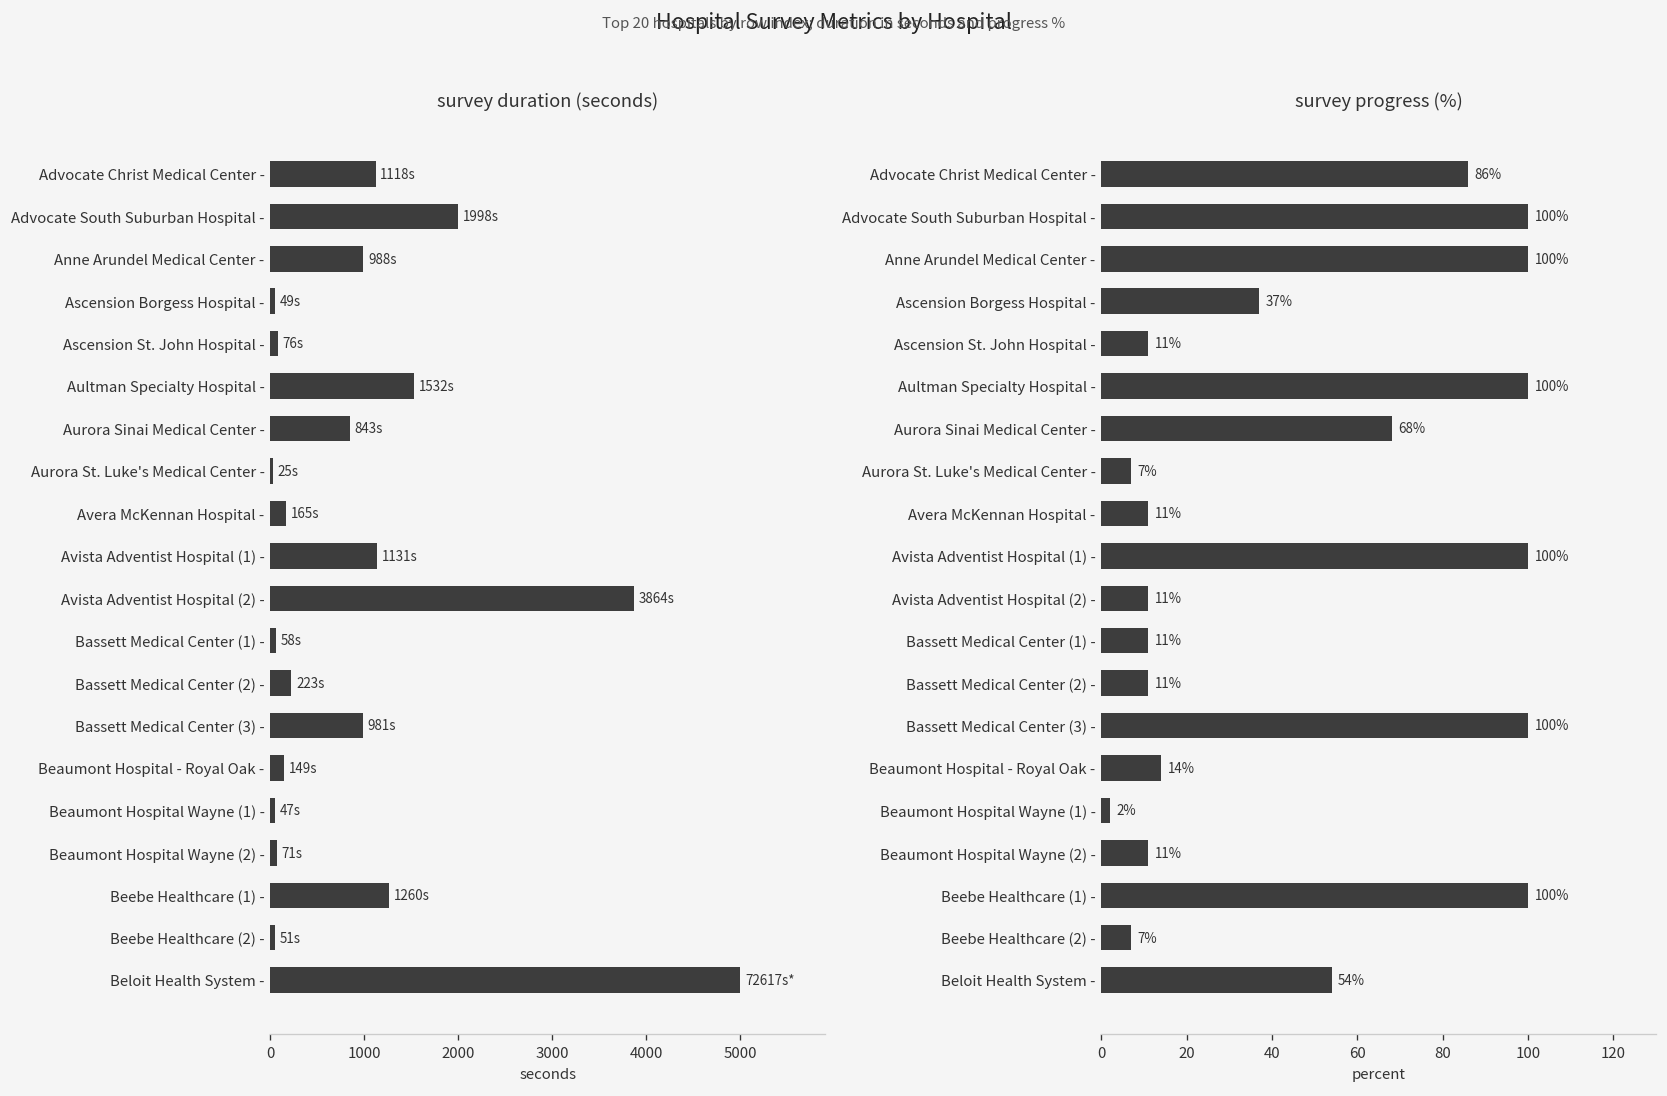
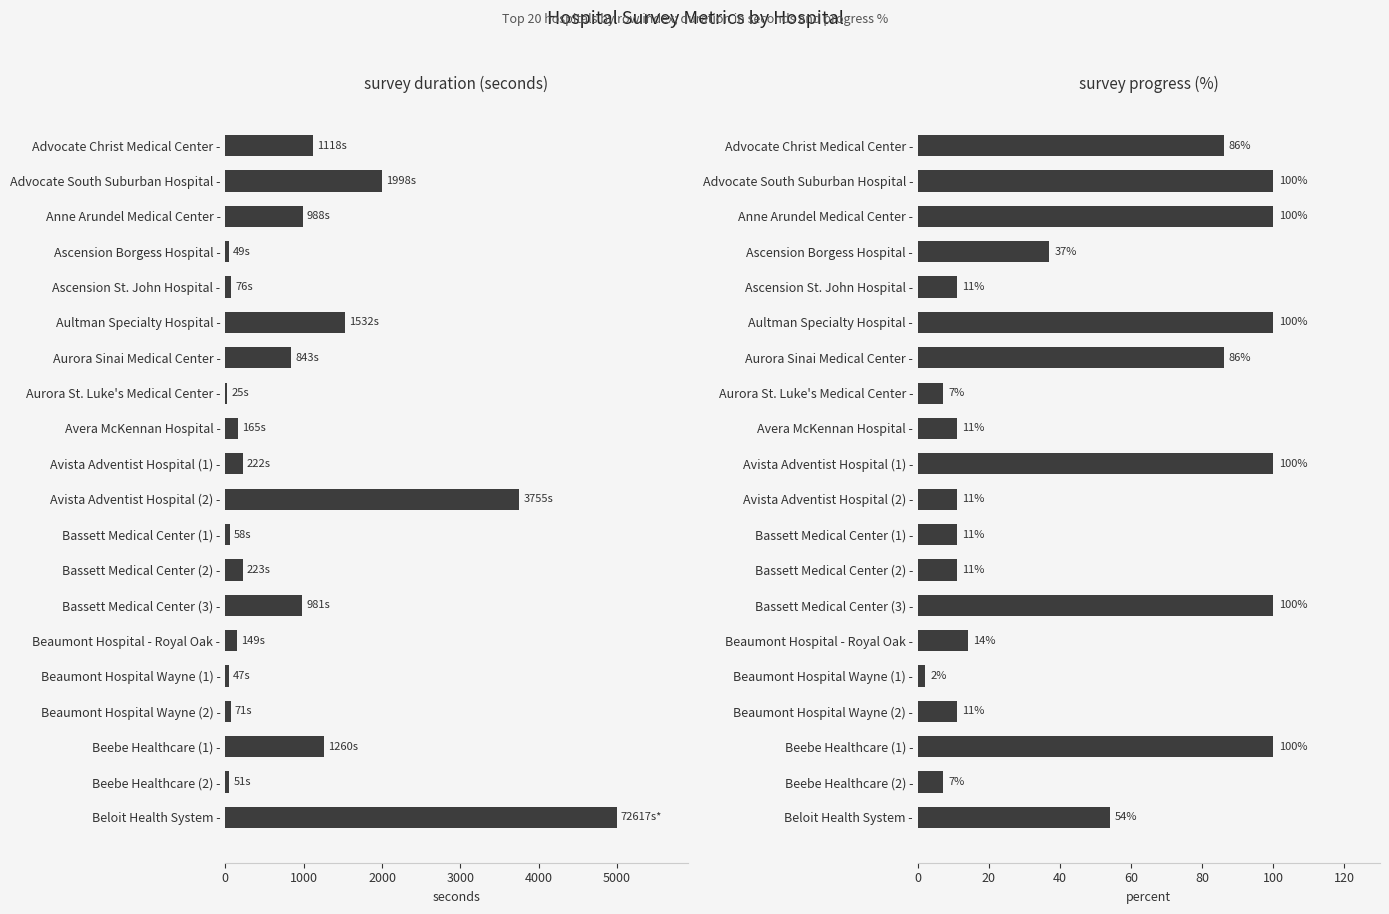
  {
    "survey duration (seconds)": {
      "Advocate Christ Medical Center -": "1118s",
      "Advocate South Suburban Hospital -": "1998s",
      "Anne Arundel Medical Center -": "988s",
      "Ascension Borgess Hospital -": "49s",
      "Ascension St. John Hospital -": "76s",
      "Aultman Specialty Hospital -": "1532s",
      "Aurora Sinai Medical Center -": "843s",
      "Aurora St. Luke's Medical Center -": "25s",
      "Avera McKennan Hospital -": "165s",
-     "Avista Adventist Hospital (1) -": "1131s",
-     "Avista Adventist Hospital (2) -": "3864s",
+     "Avista Adventist Hospital (1) -": "222s",
+     "Avista Adventist Hospital (2) -": "3755s",
      "Bassett Medical Center (1) -": "58s",
      "Bassett Medical Center (2) -": "223s",
      "Bassett Medical Center (3) -": "981s",
      "Beaumont Hospital - Royal Oak -": "149s",
      "Beaumont Hospital Wayne (1) -": "47s",
      "Beaumont Hospital Wayne (2) -": "71s",
      "Beebe Healthcare (1) -": "1260s",
      "Beebe Healthcare (2) -": "51s"
    },
    "survey progress (%)": {
      "Advocate Christ Medical Center -": "86%",
      "Advocate South Suburban Hospital -": "100%",
      "Anne Arundel Medical Center -": "100%",
      "Ascension Borgess Hospital -": "37%",
      "Ascension St. John Hospital -": "11%",
      "Aultman Specialty Hospital -": "100%",
-     "Aurora Sinai Medical Center -": "68%",
+     "Aurora Sinai Medical Center -": "86%",
      "Aurora St. Luke's Medical Center -": "7%",
      "Avera McKennan Hospital -": "11%",
      "Avista Adventist Hospital (1) -": "100%",
      "Avista Adventist Hospital (2) -": "11%",
      "Bassett Medical Center (1) -": "11%",
      "Bassett Medical Center (2) -": "11%",
      "Bassett Medical Center (3) -": "100%",
      "Beaumont Hospital - Royal Oak -": "14%",
      "Beaumont Hospital Wayne (1) -": "2%",
      "Beaumont Hospital Wayne (2) -": "11%",
      "Beebe Healthcare (1) -": "100%",
      "Beebe Healthcare (2) -": "7%",
      "Beloit Health System -": "54%"
    }
  }
